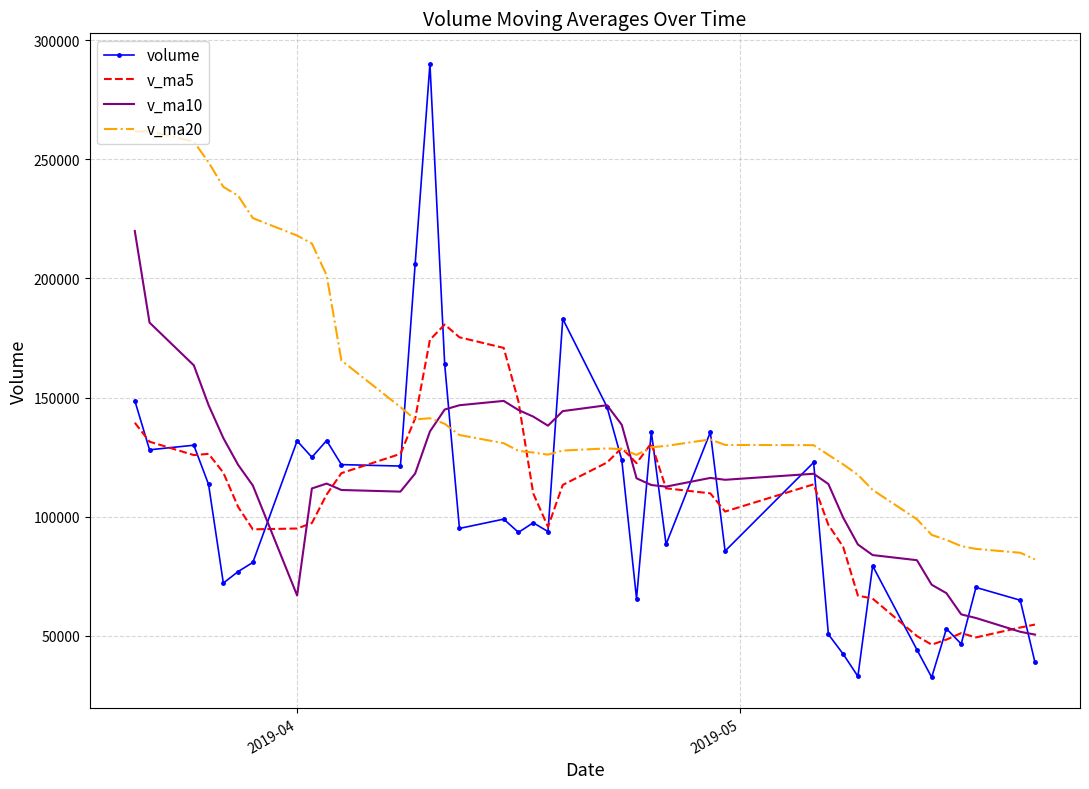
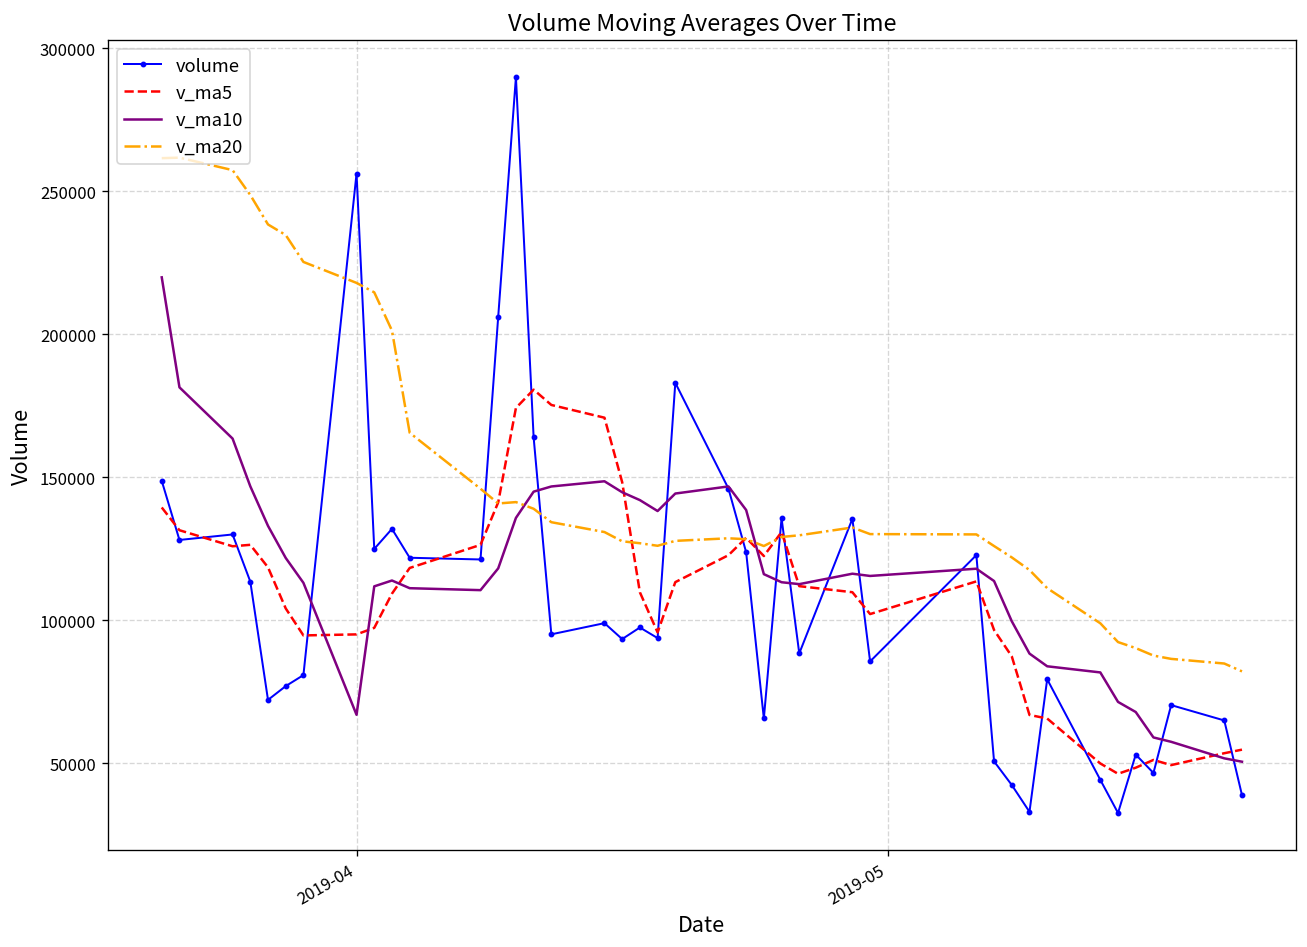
  {
    "volume": {
-     "2019-04": 132000
+     "2019-04": 256000
    },
    "v_ma5": {
      "2019-04": 95000
    },
    "v_ma10": {
      "2019-04": 67000
    },
    "v_ma20": {
      "2019-04": 218000
    }
  }
